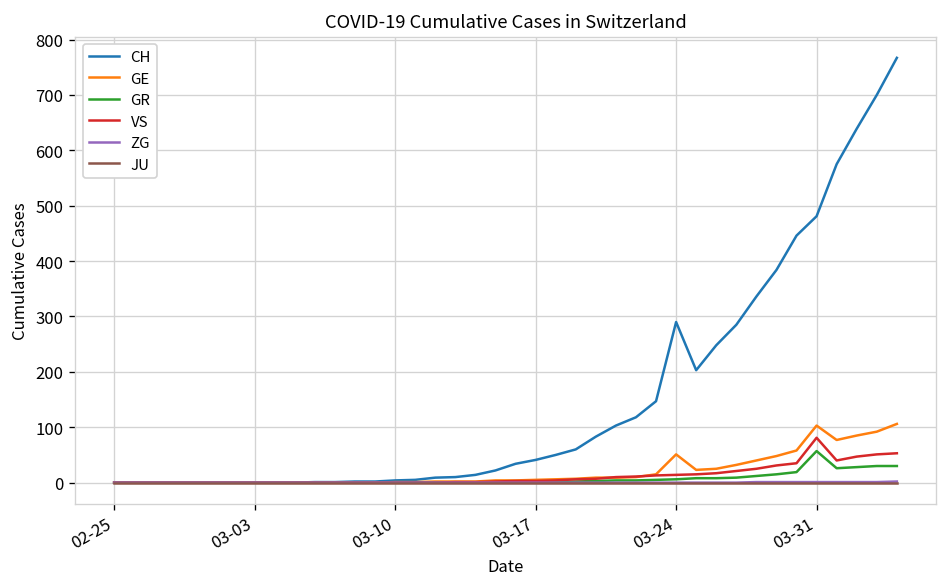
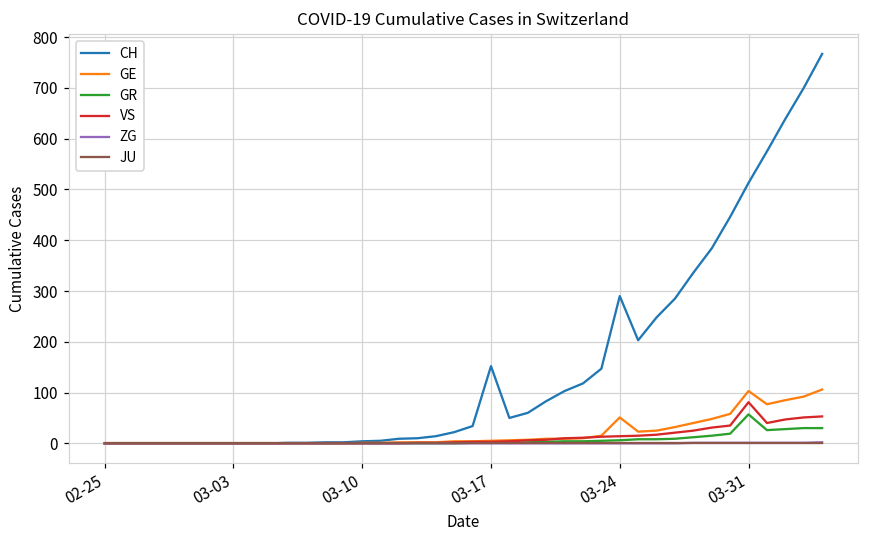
  {
    "CH": {
-     "03-17": 40,
+     "03-17": 150,
      "03-24": 290,
-     "03-31": 480
+     "03-31": 510
    },
    "GE": {
      "03-24": 50,
      "03-31": 100
    },
    "GR": {
      "03-24": 10,
      "03-31": 60
    },
    "VS": {
      "03-24": 10,
      "03-31": 80
    }
  }
